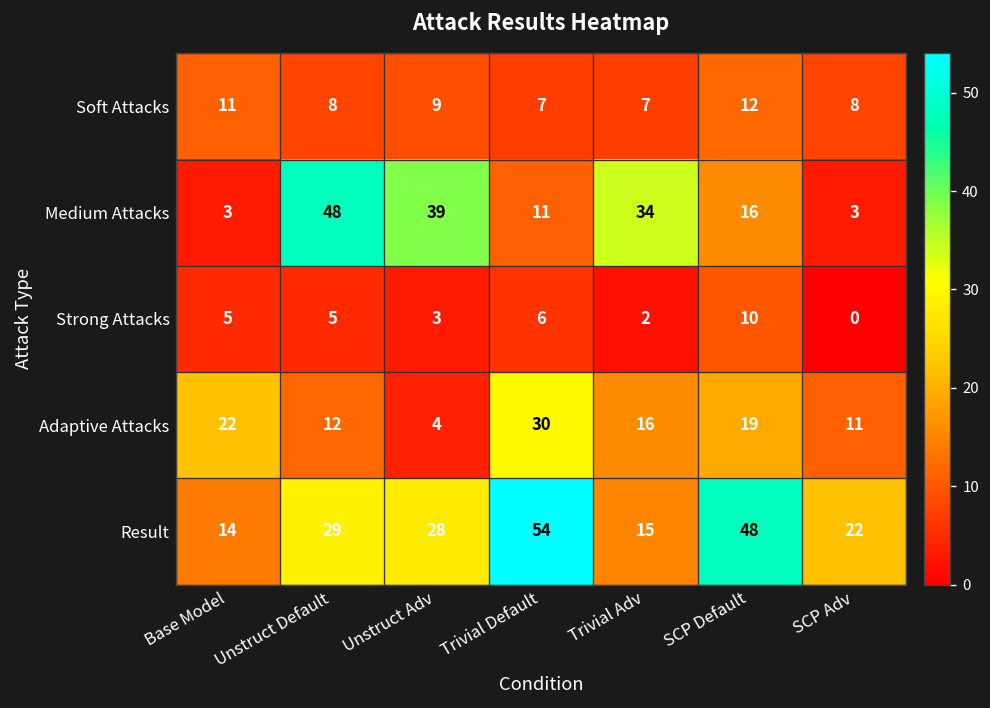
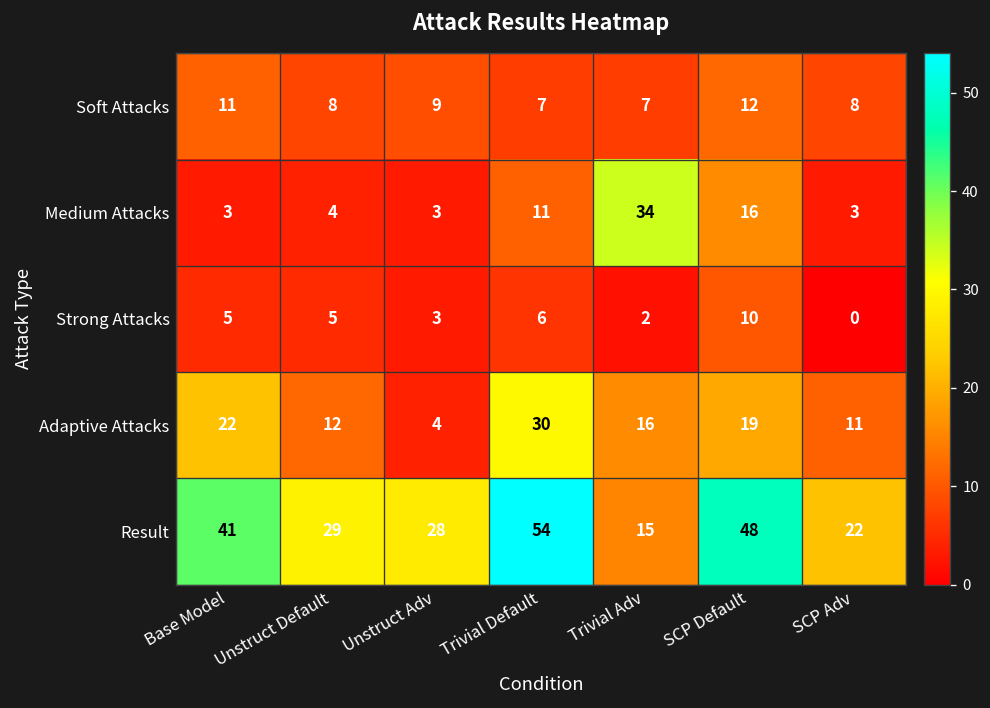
  {
    "Soft Attacks": {
      "Base Model": 11,
      "Unstruct Default": 8,
      "Unstruct Adv": 9,
      "Trivial Default": 7,
      "Trivial Adv": 7,
      "SCP Default": 12,
      "SCP Adv": 8
    },
    "Medium Attacks": {
      "Base Model": 3,
-     "Unstruct Default": 48,
-     "Unstruct Adv": 39,
+     "Unstruct Default": 4,
+     "Unstruct Adv": 3,
      "Trivial Default": 11,
      "Trivial Adv": 34,
      "SCP Default": 16,
      "SCP Adv": 3
    },
    "Strong Attacks": {
      "Base Model": 5,
      "Unstruct Default": 5,
      "Unstruct Adv": 3,
      "Trivial Default": 6,
      "Trivial Adv": 2,
      "SCP Default": 10,
      "SCP Adv": 0
    },
    "Adaptive Attacks": {
      "Base Model": 22,
      "Unstruct Default": 12,
      "Unstruct Adv": 4,
      "Trivial Default": 30,
      "Trivial Adv": 16,
      "SCP Default": 19,
      "SCP Adv": 11
    },
    "Result": {
-     "Base Model": 14,
+     "Base Model": 41,
      "Unstruct Default": 29,
      "Unstruct Adv": 28,
      "Trivial Default": 54,
      "Trivial Adv": 15,
      "SCP Default": 48,
      "SCP Adv": 22
    }
  }
